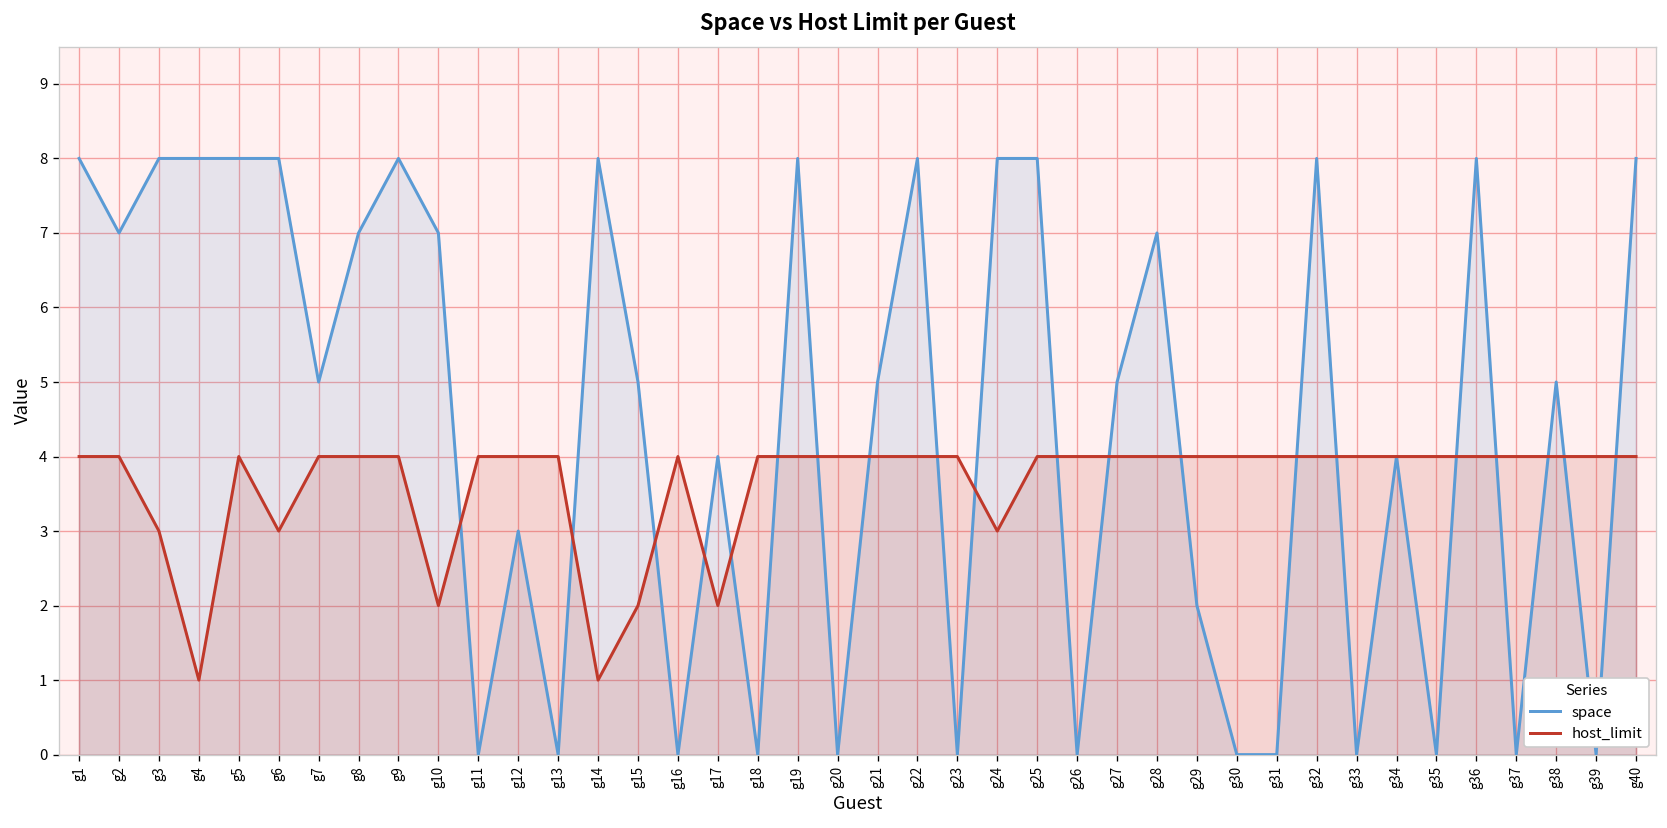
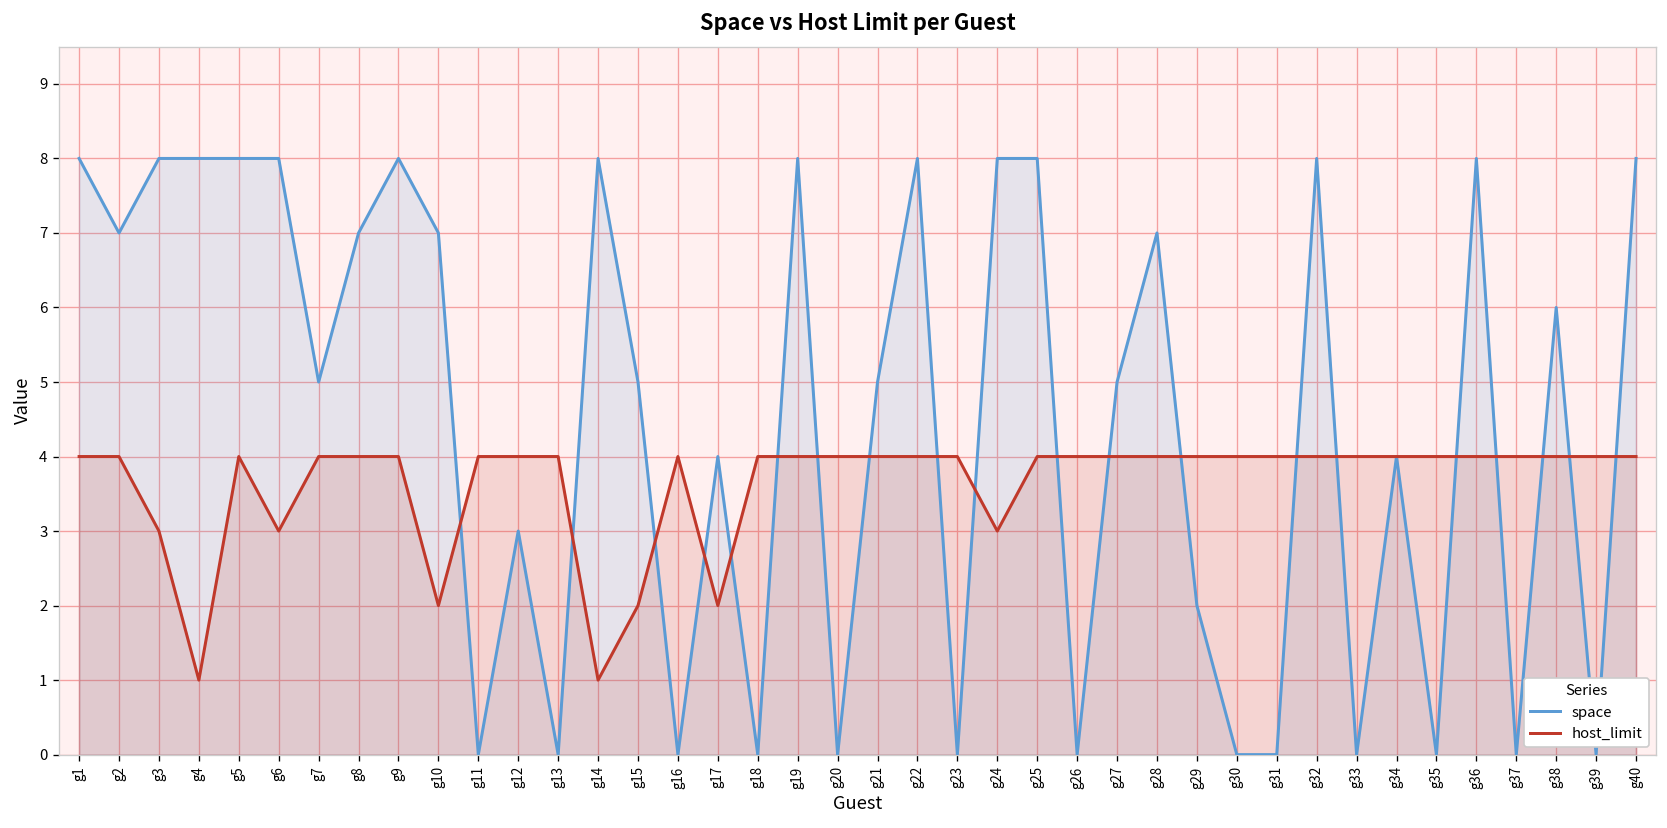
  {
    "space": {
      "g1": 8,
      "g2": 7,
      "g3": 8,
      "g4": 8,
      "g5": 8,
      "g6": 8,
      "g7": 5,
      "g8": 7,
      "g9": 8,
      "g10": 7,
      "g11": 0,
      "g12": 3,
      "g13": 0,
      "g14": 8,
      "g15": 5,
      "g16": 0,
      "g17": 4,
      "g18": 0,
      "g19": 8,
      "g20": 0,
      "g21": 5,
      "g22": 8,
      "g23": 0,
      "g24": 8,
      "g25": 8,
      "g26": 0,
      "g27": 5,
      "g28": 7,
      "g29": 2,
      "g30": 0,
      "g31": 0,
      "g32": 8,
      "g33": 0,
      "g35": 0,
      "g36": 8,
      "g37": 0,
-     "g38": 5,
+     "g38": 6,
      "g39": 0,
      "g40": 8
    },
    "host_limit": {
      "g1": 4,
      "g2": 4,
      "g3": 3,
      "g4": 1,
      "g5": 4,
      "g6": 3,
      "g7": 4,
      "g8": 4,
      "g9": 4,
      "g10": 2,
      "g11": 4,
      "g12": 4,
      "g13": 4,
      "g14": 1,
      "g15": 2,
      "g16": 4,
      "g17": 2,
      "g18": 4,
      "g19": 4,
      "g20": 4,
      "g21": 4,
      "g22": 4,
      "g23": 4,
      "g24": 3,
      "g25": 4,
      "g26": 4,
      "g27": 4,
      "g28": 4,
      "g29": 4,
      "g30": 4,
      "g31": 4,
      "g32": 4,
      "g33": 4,
      "g35": 4,
      "g36": 4,
      "g37": 4,
      "g38": 4,
      "g39": 4,
      "g40": 4
    }
  }
